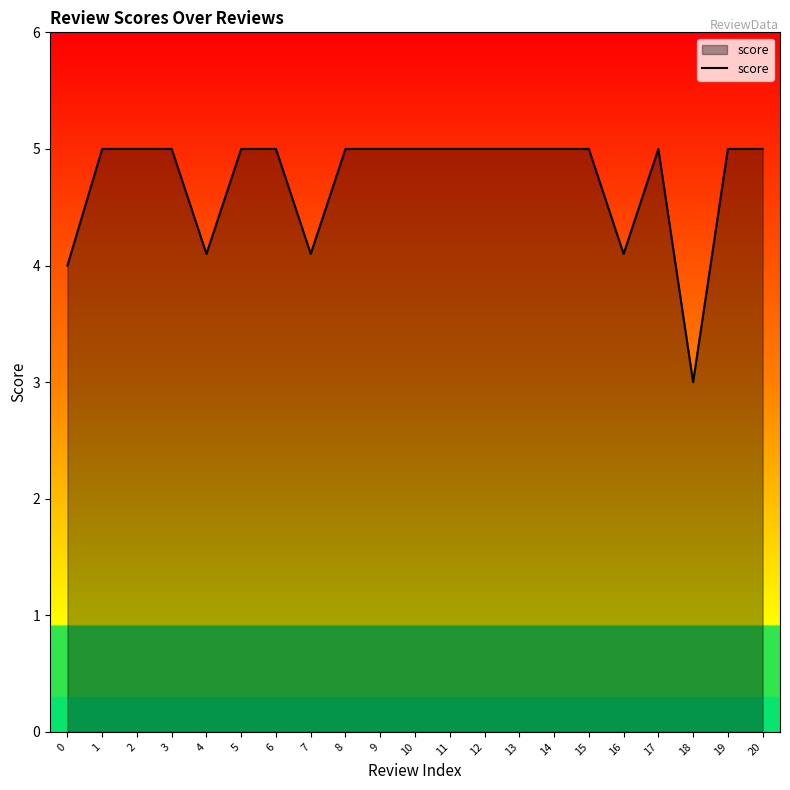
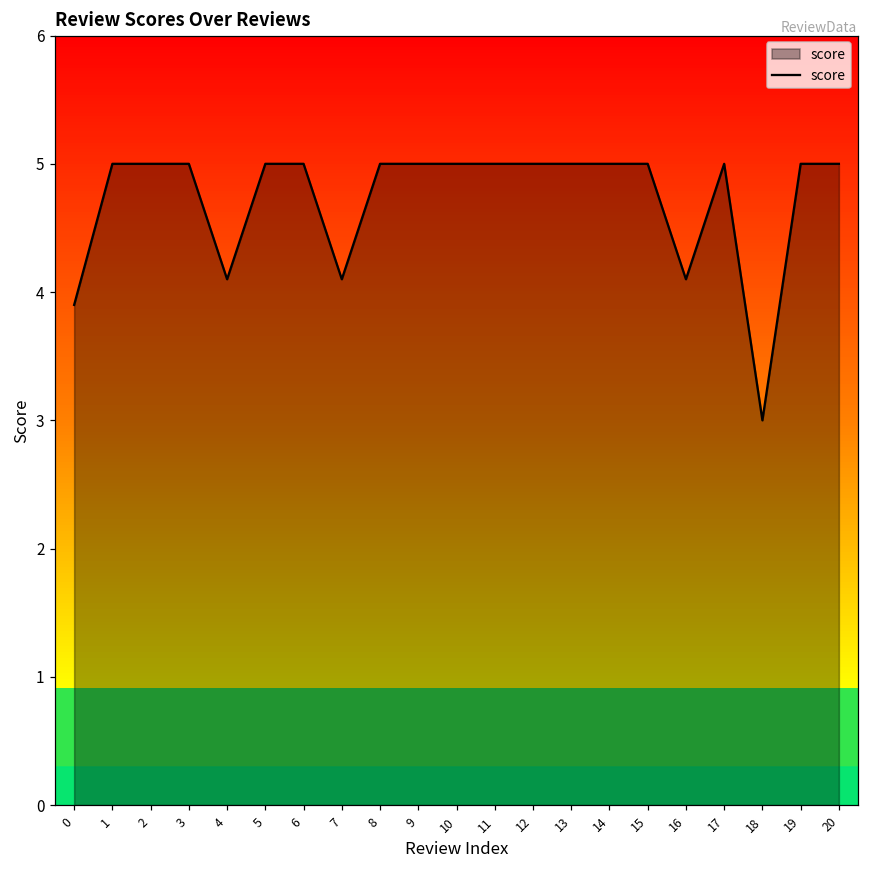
  {
-   "0": 4.0,
+   "0": 3.9,
    "1": 5.0,
    "2": 5.0,
    "3": 5.0,
    "4": 4.1,
    "5": 5.0,
    "6": 5.0,
    "7": 4.1,
    "8": 5.0,
    "9": 5.0,
    "10": 5.0,
    "11": 5.0,
    "12": 5.0,
    "13": 5.0,
    "14": 5.0,
    "15": 5.0,
    "16": 4.1,
    "17": 5.0,
    "18": 3.0,
    "19": 5.0,
    "20": 5.0
  }
